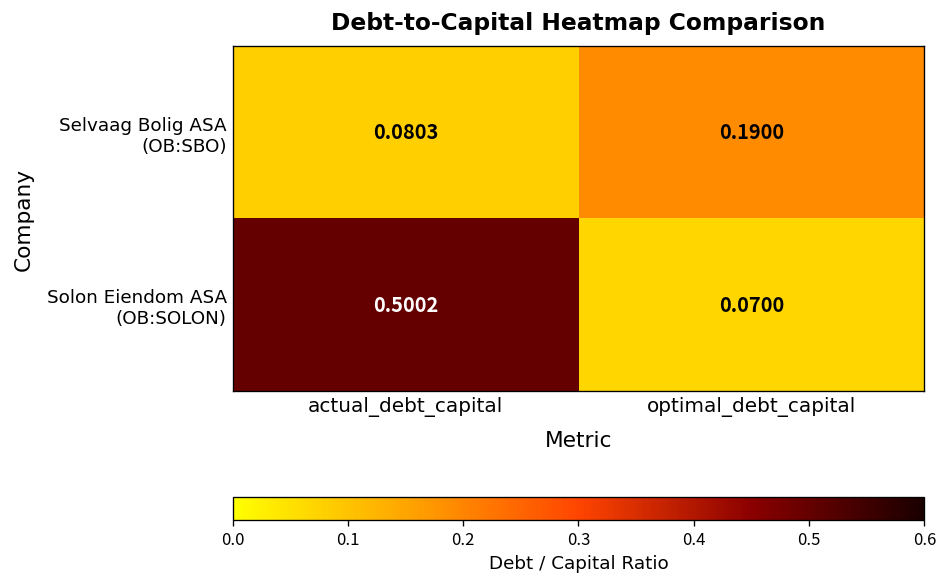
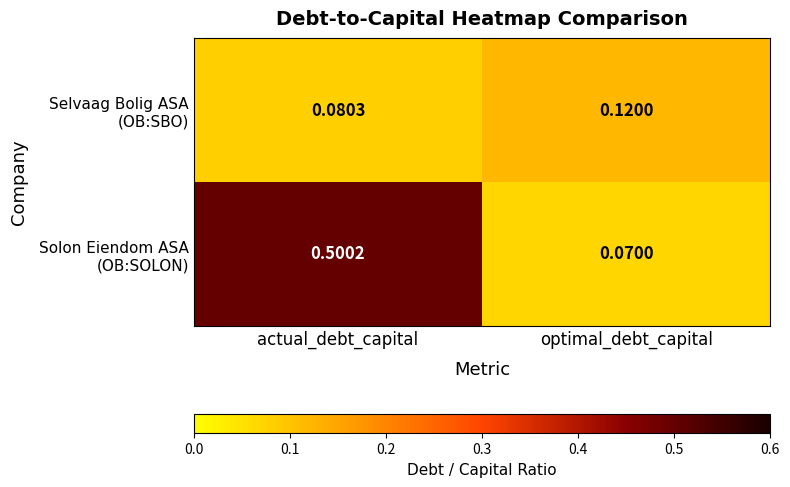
  {
    "Selvaag Bolig ASA (OB:SBO)": {
      "actual_debt_capital": 0.0803,
-     "optimal_debt_capital": 0.1900
+     "optimal_debt_capital": 0.1200
    },
    "Solon Eiendom ASA (OB:SOLON)": {
      "actual_debt_capital": 0.5002,
      "optimal_debt_capital": 0.0700
    }
  }
